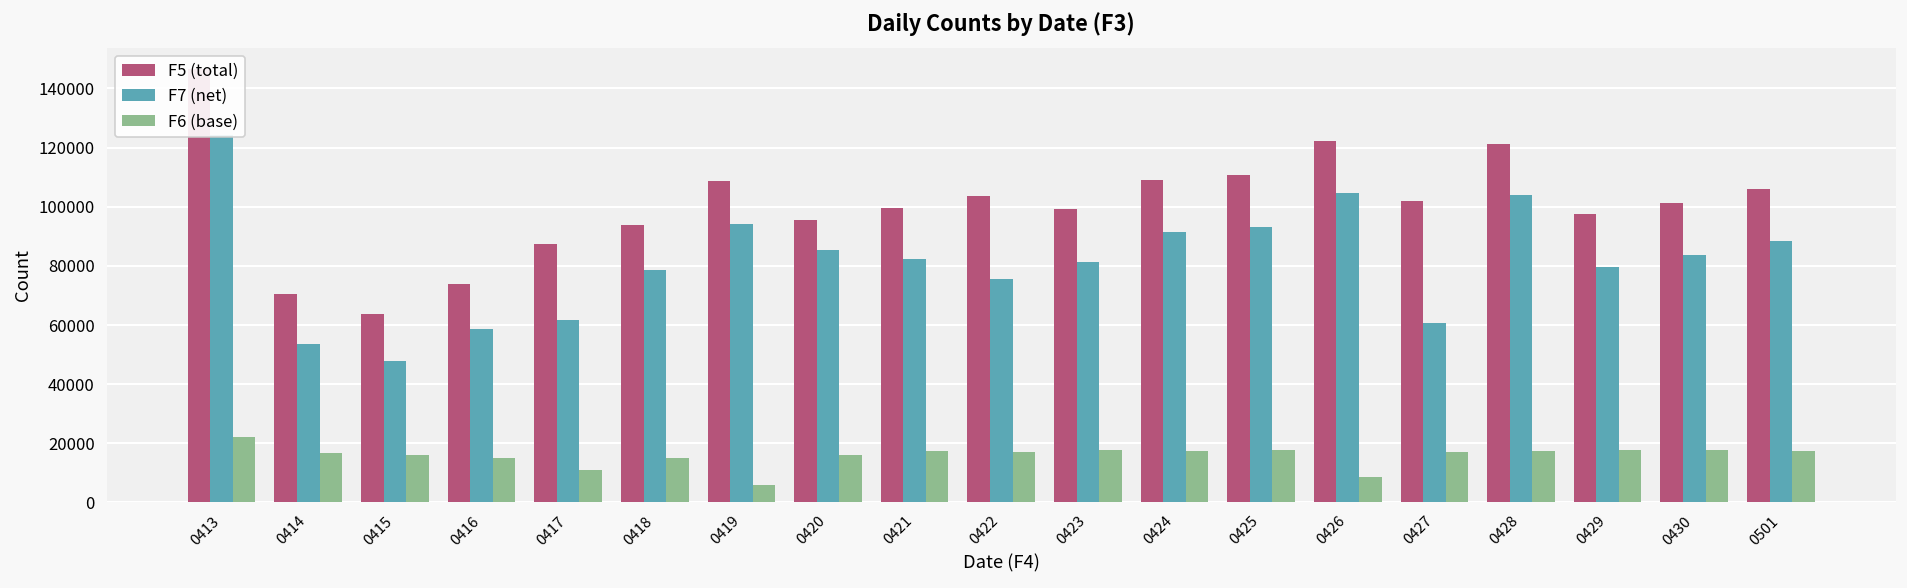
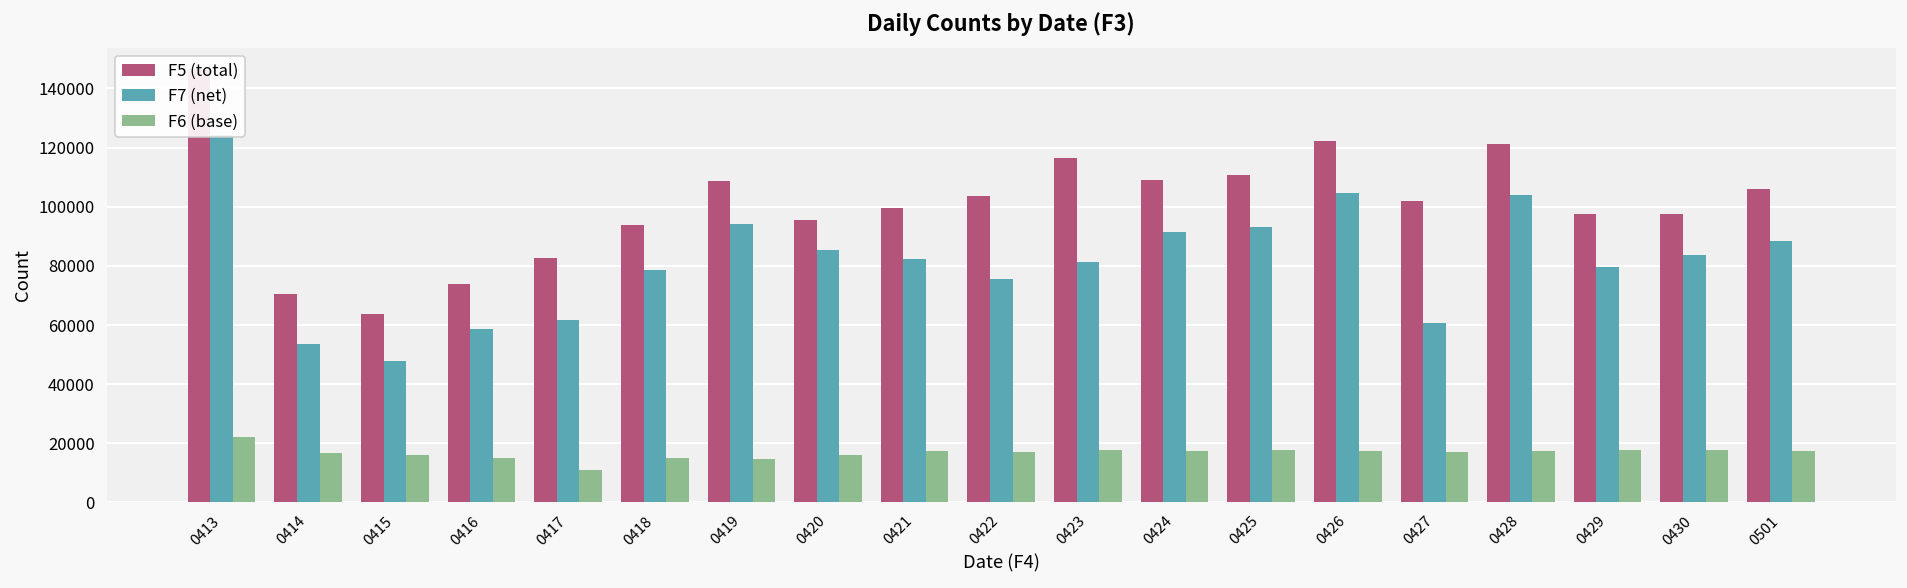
  {
    "F5 (total)": {
      "0414": 70000,
      "0415": 64000,
      "0416": 74000,
-     "0417": 87000,
+     "0417": 83000,
      "0418": 94000,
      "0419": 109000,
      "0420": 96000,
      "0421": 100000,
      "0422": 104000,
-     "0423": 99000,
+     "0423": 117000,
      "0424": 109000,
      "0425": 111000,
      "0426": 122000,
      "0427": 102000,
      "0428": 121000,
      "0429": 98000,
-     "0430": 101000,
+     "0430": 97000,
      "0501": 106000
    },
    "F7 (net)": {
      "0414": 54000,
      "0415": 48000,
      "0416": 59000,
      "0417": 62000,
      "0418": 79000,
      "0419": 94000,
      "0420": 85000,
      "0421": 82000,
      "0422": 76000,
      "0423": 81000,
      "0424": 92000,
      "0425": 93000,
      "0426": 105000,
      "0427": 61000,
      "0428": 104000,
      "0429": 80000,
      "0430": 84000,
      "0501": 88000
    },
    "F6 (base)": {
      "0413": 22000,
      "0414": 17000,
      "0415": 16000,
      "0416": 15000,
      "0417": 11000,
      "0418": 15000,
-     "0419": 6000,
+     "0419": 15000,
      "0420": 16000,
      "0421": 17000,
      "0422": 17000,
      "0423": 18000,
      "0424": 17000,
      "0425": 18000,
-     "0426": 9000,
+     "0426": 17000,
      "0427": 17000,
      "0428": 17000,
      "0429": 18000,
      "0430": 18000,
      "0501": 18000
    }
  }
